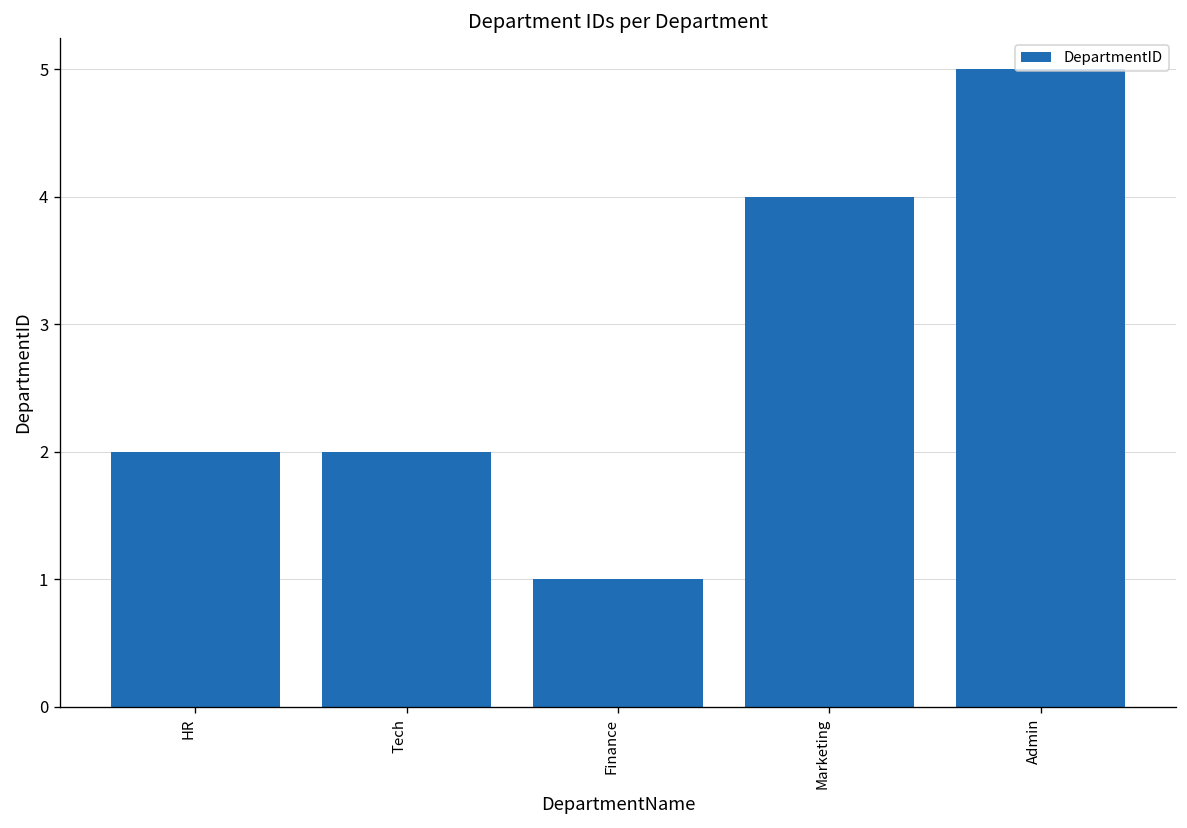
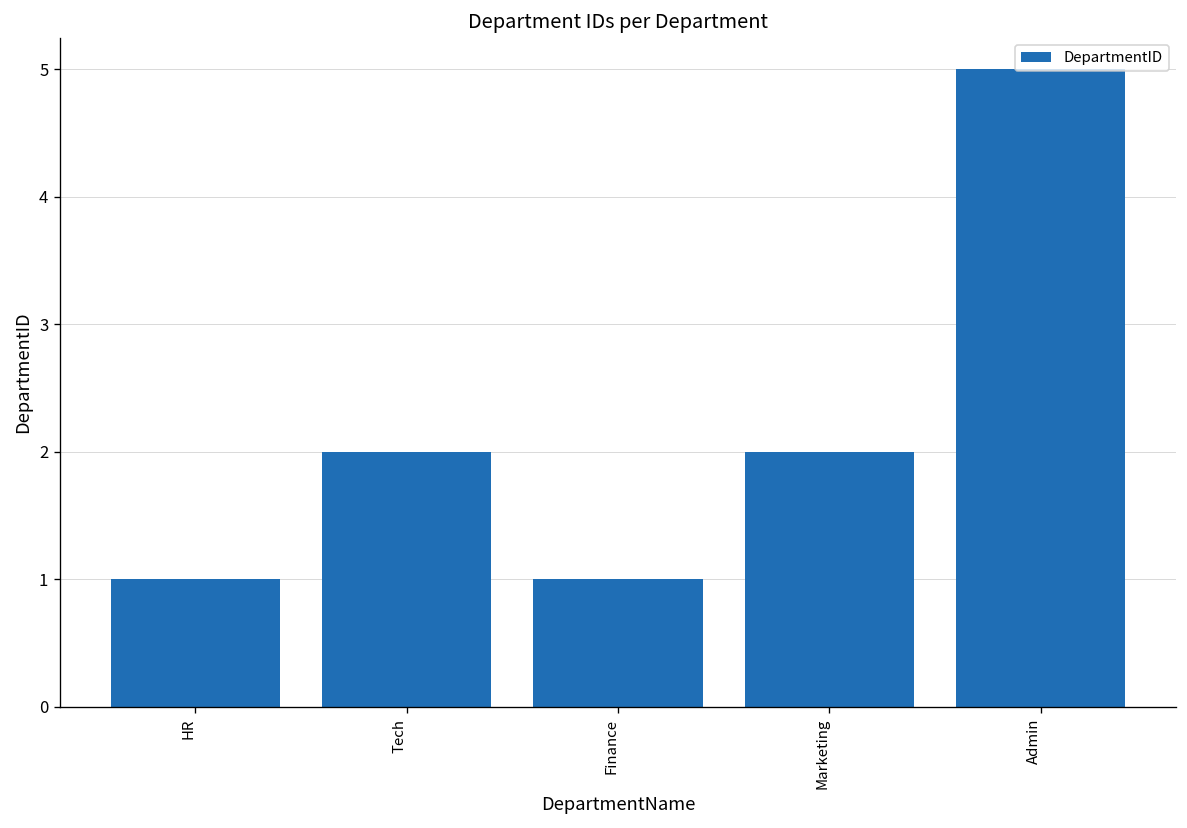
  {
-   "HR": 2,
+   "HR": 1,
    "Tech": 2,
    "Finance": 1,
-   "Marketing": 4
+   "Marketing": 2
  }
